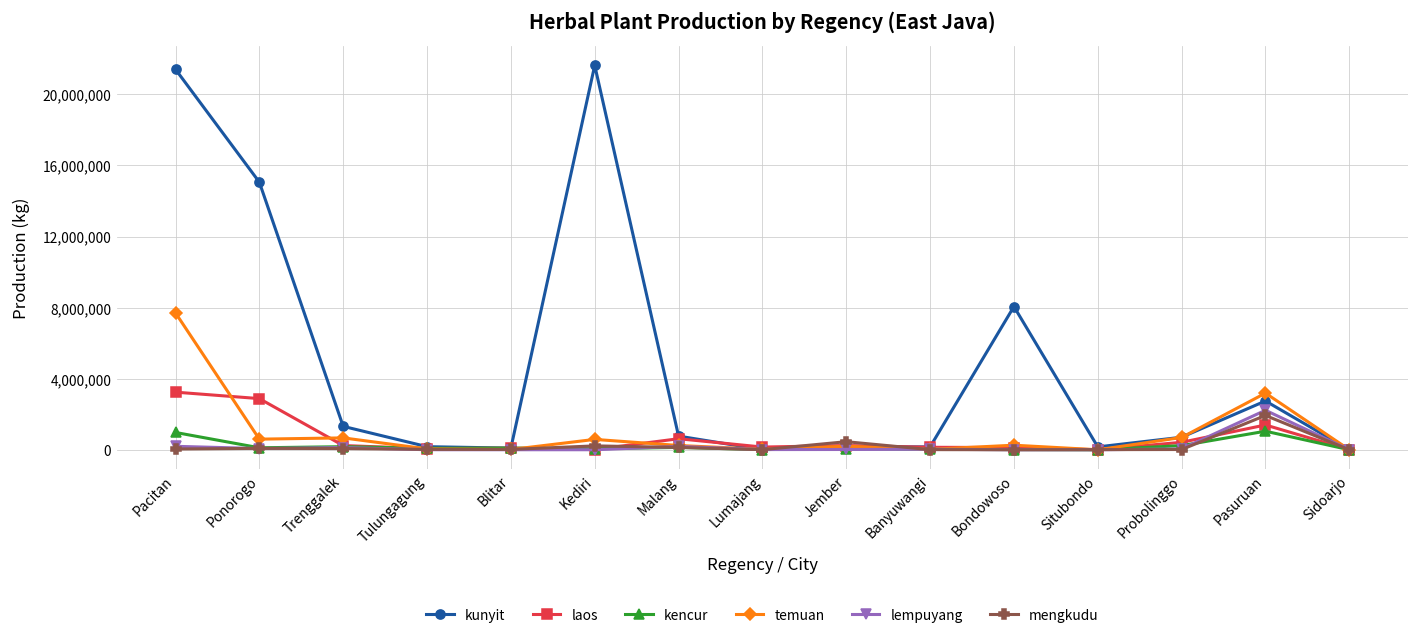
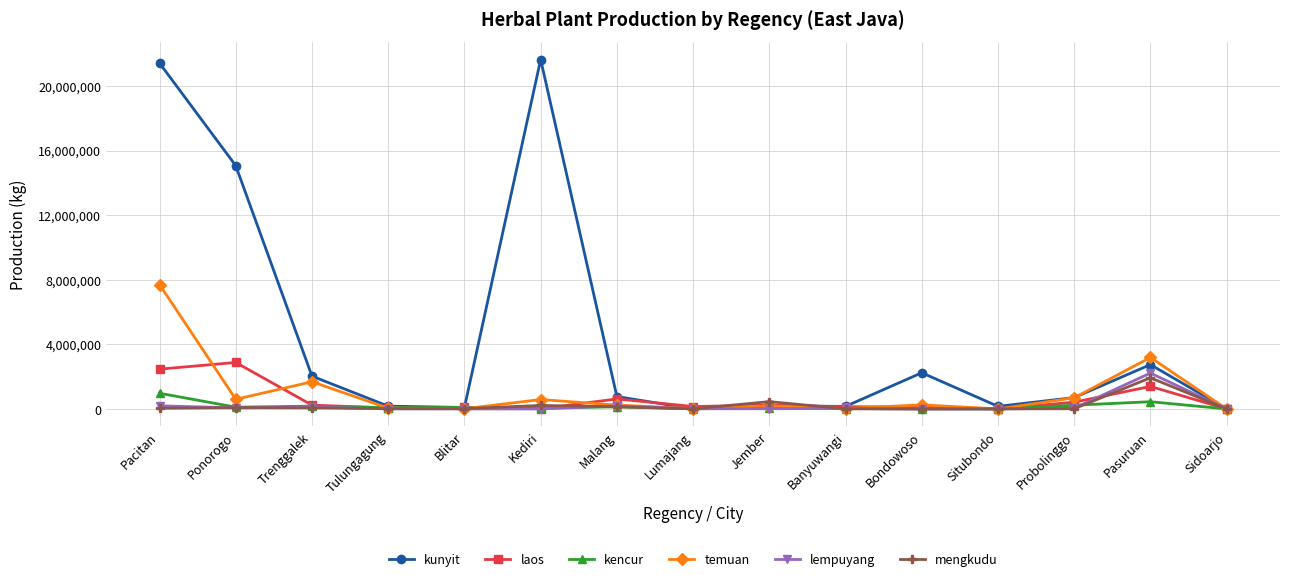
  {
    "kunyit": {
      "Pacitan": "21,400,000",
      "Ponorogo": "15,100,000",
-     "Trenggalek": "1,300,000",
+     "Trenggalek": "2,000,000",
      "Kediri": "21,600,000",
-     "Bondowoso": "8,100,000",
+     "Bondowoso": "2,200,000",
      "Pasuruan": "2,700,000"
    },
    "laos": {
-     "Pacitan": "3,200,000",
+     "Pacitan": "2,500,000",
      "Ponorogo": "2,900,000",
      "Probolinggo": "400,000",
      "Pasuruan": "1,400,000"
    },
    "kencur": {
      "Pacitan": "1,000,000",
      "Probolinggo": "200,000",
-     "Pasuruan": "1,000,000"
+     "Pasuruan": "400,000"
    },
    "temuan": {
      "Pacitan": "7,700,000",
      "Ponorogo": "600,000",
-     "Trenggalek": "700,000",
+     "Trenggalek": "1,700,000",
      "Kediri": "600,000",
      "Pasuruan": "3,200,000"
    },
    "lempuyang": {
      "Pasuruan": "2,200,000"
    },
    "mengkudu": {
      "Kediri": "200,000",
      "Jember": "500,000",
      "Pasuruan": "1,900,000"
    }
  }
